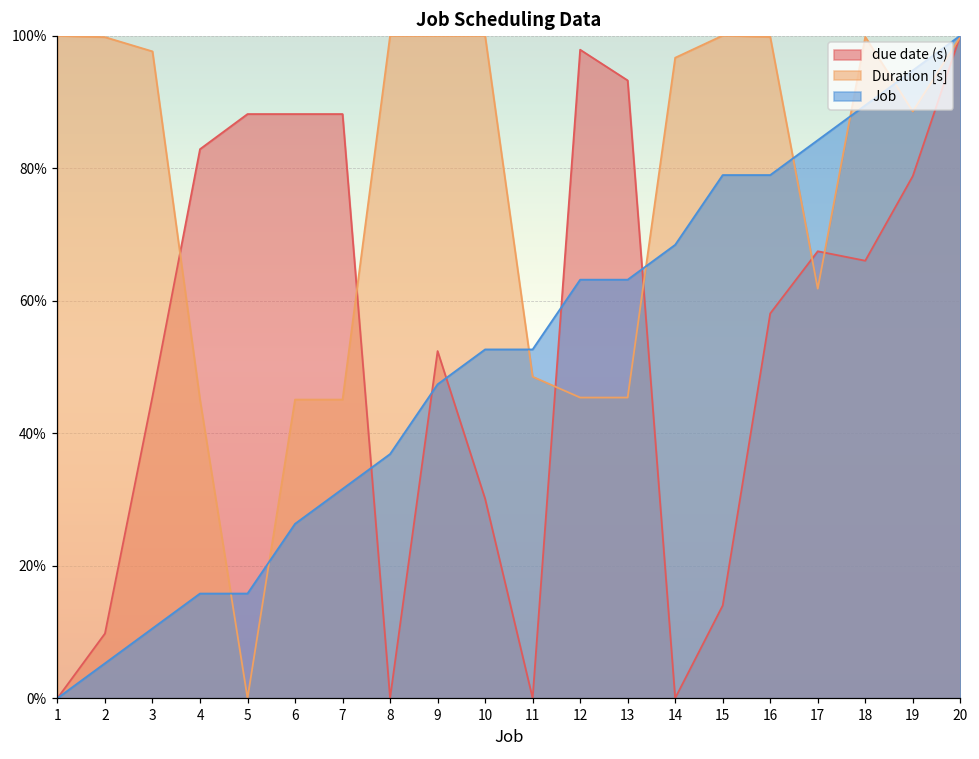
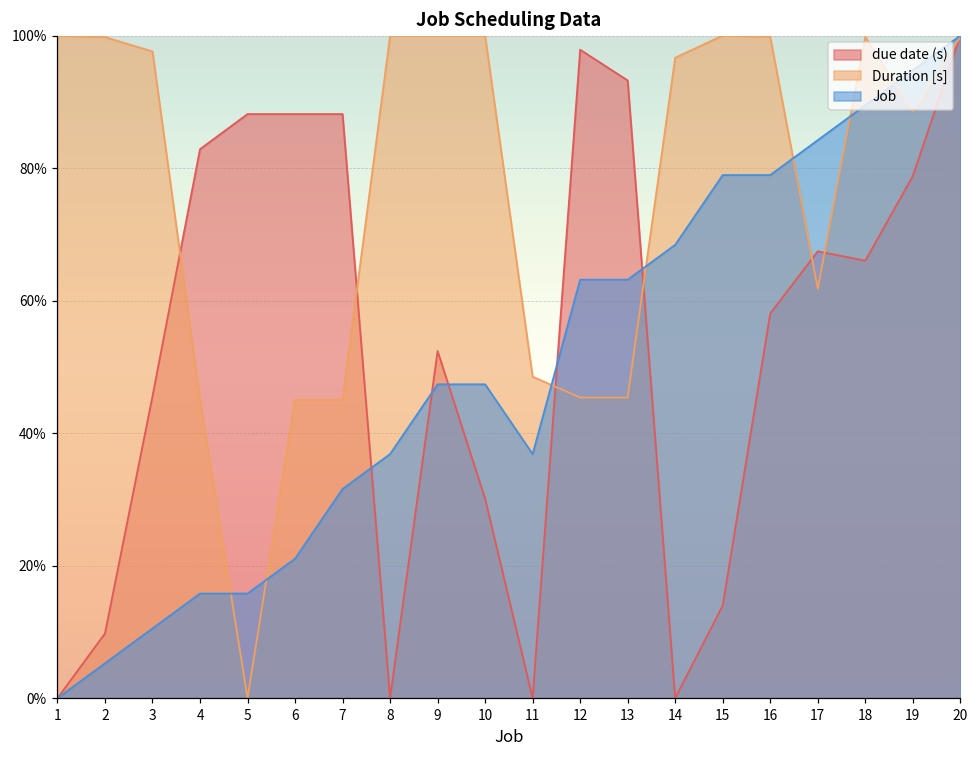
  {
    "due date (s)": {
      "2": "10%",
      "3": "46%",
      "4": "83%",
      "5": "88%",
      "6": "88%",
      "7": "88%",
      "8": "0%",
      "9": "52%",
      "10": "30%",
      "11": "0%",
      "12": "98%",
      "13": "93%",
      "14": "0%",
      "15": "14%",
      "16": "58%",
      "17": "67%",
      "18": "66%",
      "19": "79%"
    },
    "Duration [s]": {
      "1": "100%",
      "2": "100%",
      "3": "98%",
      "4": "45%",
      "5": "0%",
      "6": "45%",
      "7": "45%",
      "8": "100%",
      "9": "100%",
      "10": "100%",
      "11": "49%",
      "12": "45%",
      "13": "45%",
      "14": "97%",
      "15": "100%",
      "16": "100%",
      "17": "62%",
      "18": "100%",
      "19": "89%"
    },
    "Job": {
      "2": "5%",
      "3": "11%",
      "4": "16%",
      "5": "16%",
-     "6": "26%",
+     "6": "21%",
      "7": "32%",
      "8": "37%",
      "9": "47%",
-     "10": "53%",
-     "11": "53%",
+     "10": "47%",
+     "11": "37%",
      "12": "63%",
      "13": "63%",
      "14": "68%",
      "15": "79%",
      "16": "79%",
      "17": "84%"
    }
  }
